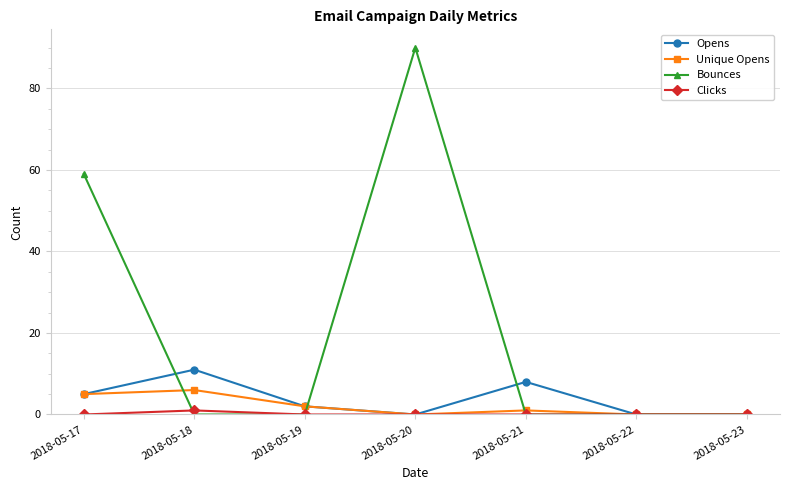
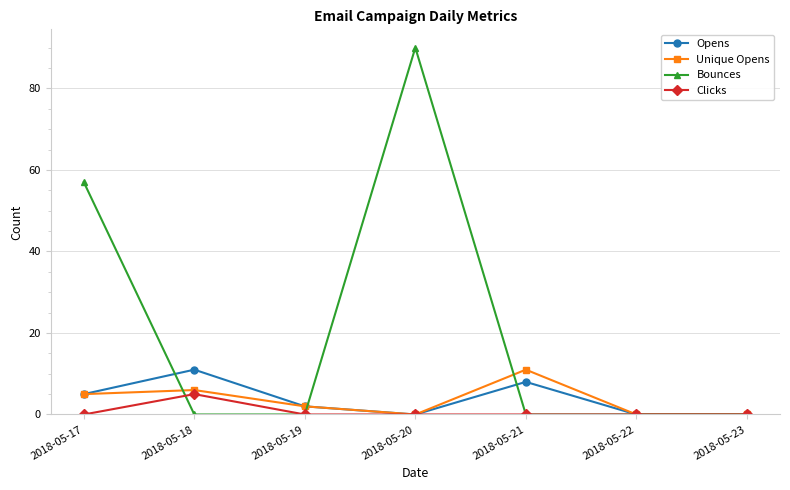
  {
    "Opens": {
      "2018-05-18": 11,
      "2018-05-21": 8
    },
    "Unique Opens": {
      "2018-05-18": 6,
-     "2018-05-21": 1
+     "2018-05-21": 11
    },
    "Bounces": {
-     "2018-05-17": 59,
+     "2018-05-17": 57,
      "2018-05-18": 0,
      "2018-05-20": 90
    },
    "Clicks": {
      "2018-05-17": 0,
-     "2018-05-18": 1
+     "2018-05-18": 5
    }
  }
